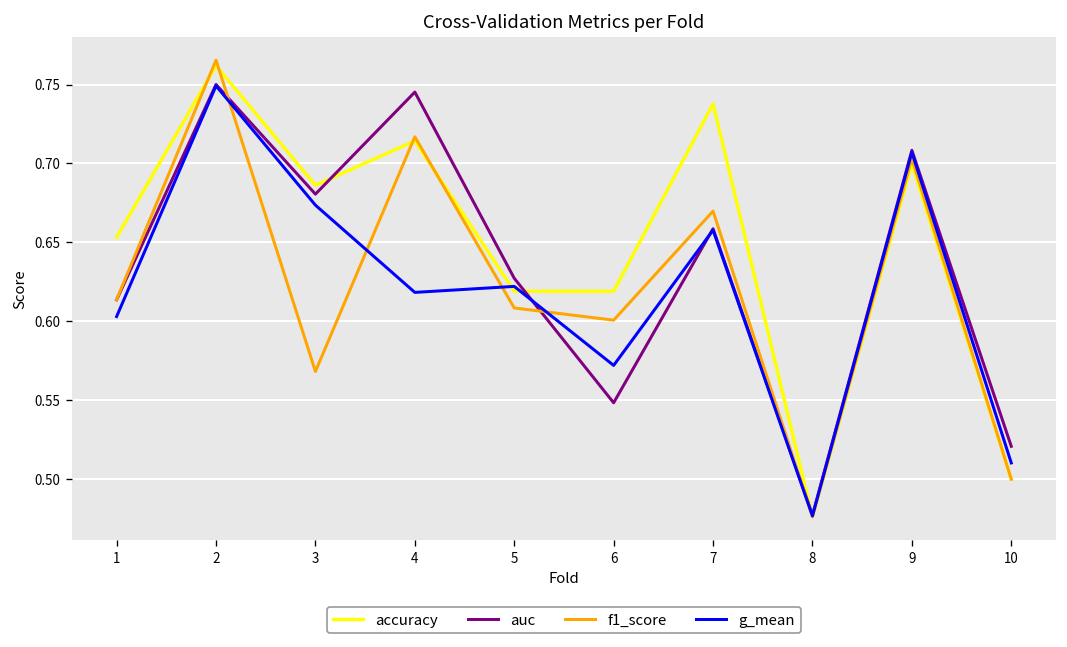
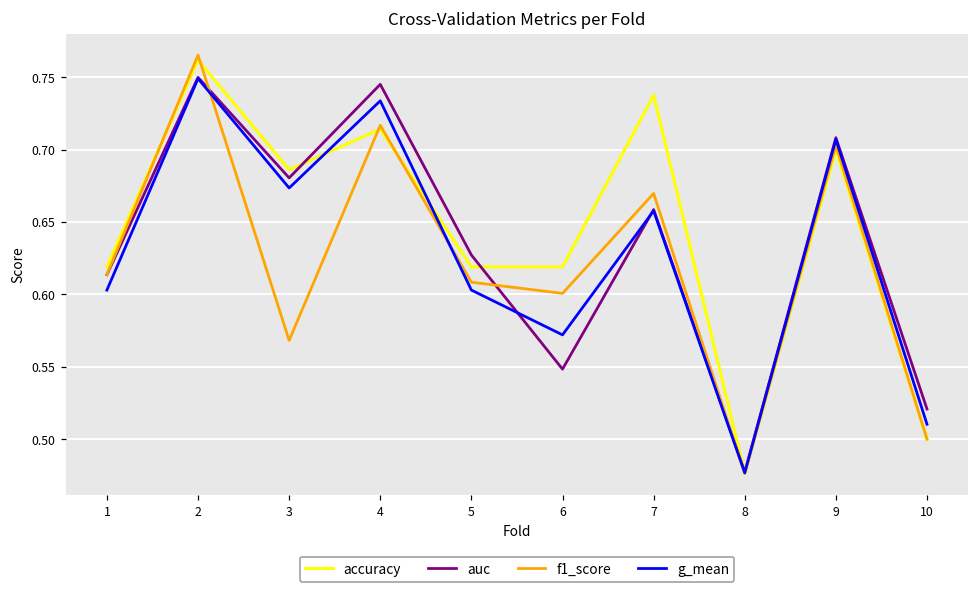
  {
    "accuracy": {
-     "1": 0.653,
+     "1": 0.619,
      "2": 0.762,
      "3": 0.686,
      "4": 0.714,
      "5": 0.619,
      "6": 0.619,
      "7": 0.738,
      "9": 0.700
    },
    "auc": {
      "3": 0.681,
      "4": 0.745,
      "5": 0.627,
      "6": 0.548,
      "10": 0.521
    },
    "f1_score": {
      "2": 0.765,
      "3": 0.568,
      "4": 0.717,
      "5": 0.608,
      "6": 0.601,
      "7": 0.670,
      "9": 0.703
    },
    "g_mean": {
      "1": 0.603,
      "3": 0.674,
-     "4": 0.618,
-     "5": 0.622,
+     "4": 0.734,
+     "5": 0.603,
      "6": 0.572,
      "10": 0.510
    }
  }
